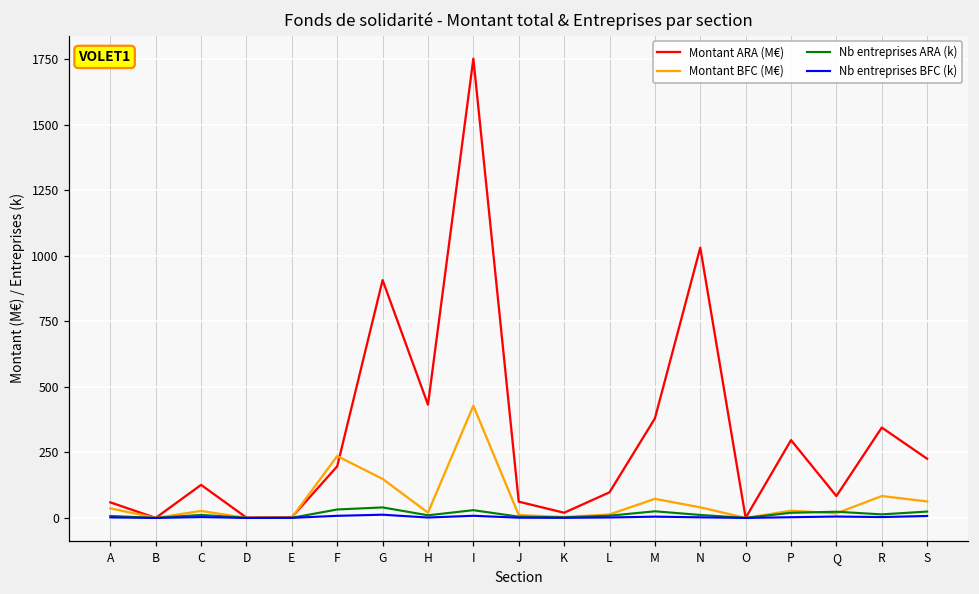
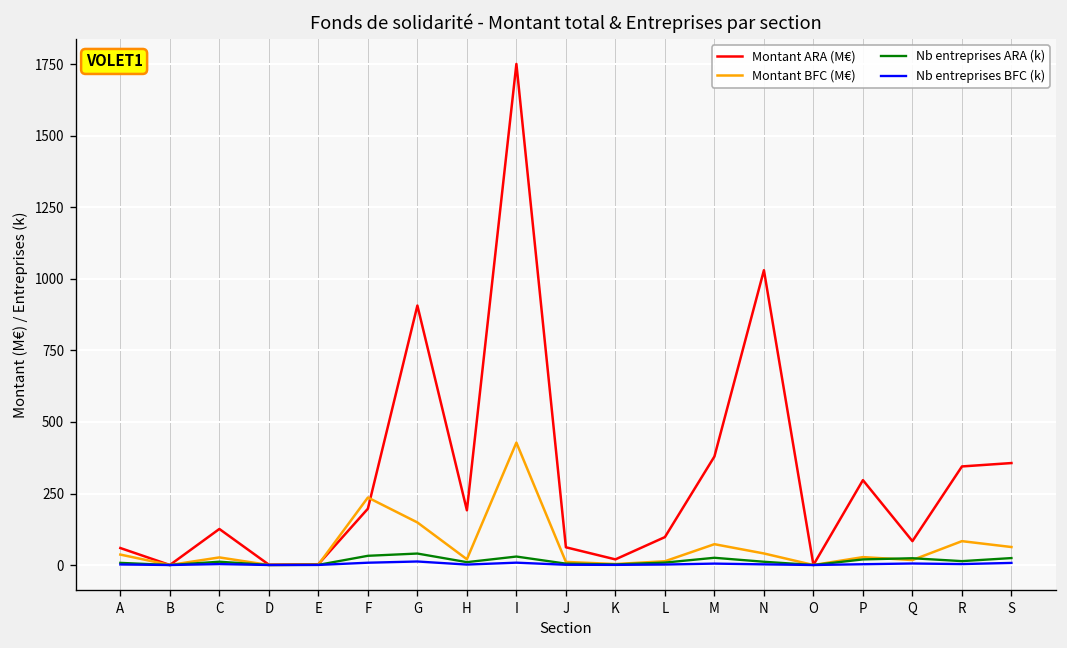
  {
    "Montant ARA (M€)": {
      "A": 60,
      "C": 130,
      "F": 200,
      "G": 910,
-     "H": 430,
+     "H": 190,
      "I": 1750,
      "J": 60,
      "K": 20,
      "L": 100,
      "M": 380,
      "N": 1030,
      "P": 300,
      "Q": 80,
      "R": 340,
-     "S": 230
+     "S": 360
    },
    "Montant BFC (M€)": {
      "A": 40,
      "C": 30,
      "F": 240,
      "G": 150,
      "I": 430,
      "M": 70,
      "N": 40,
      "R": 80,
      "S": 60
    },
    "Nb entreprises ARA (k)": {
      "F": 30,
      "G": 40,
      "I": 30,
      "M": 30,
      "S": 20
    },
    "Nb entreprises BFC (k)": {
      "F": 10,
      "G": 10,
      "I": 10,
      "M": 0,
      "P": 0,
      "Q": 10,
      "S": 10
    }
  }
